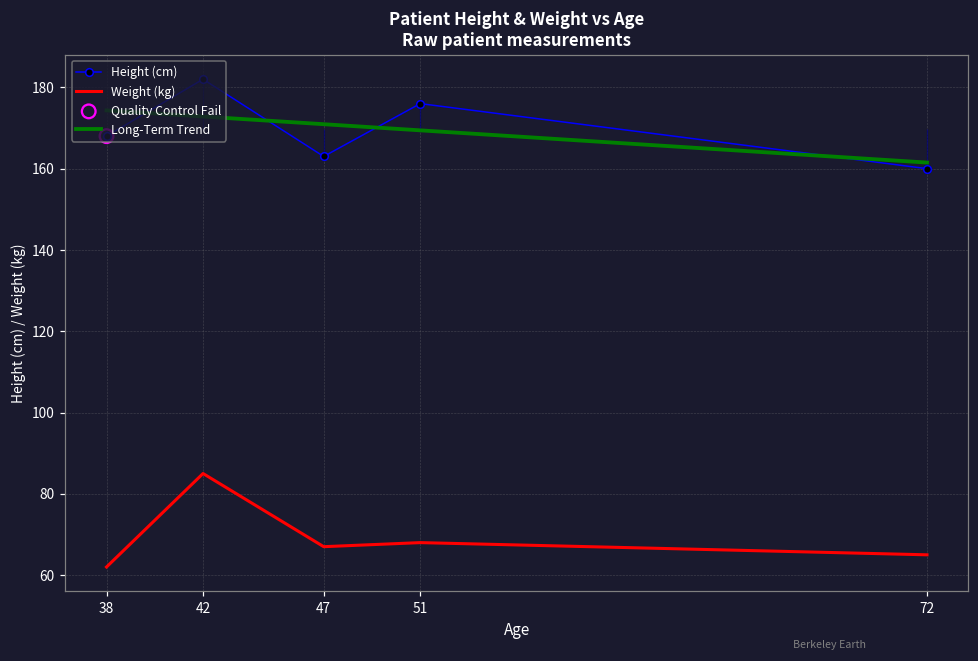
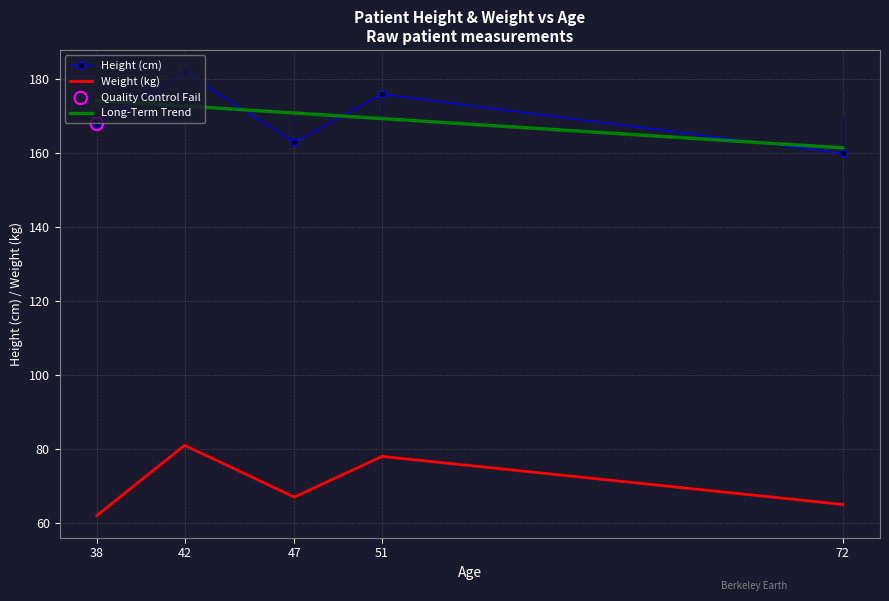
  {
    "Height (cm)": {
      "47": 163,
      "51": 176,
      "72": 160
    },
    "Weight (kg)": {
      "38": 62,
-     "42": 85,
+     "42": 81,
      "47": 67,
-     "51": 68,
+     "51": 78,
      "72": 65
    },
    "Long-Term Trend": {
      "72": 161
    }
  }
